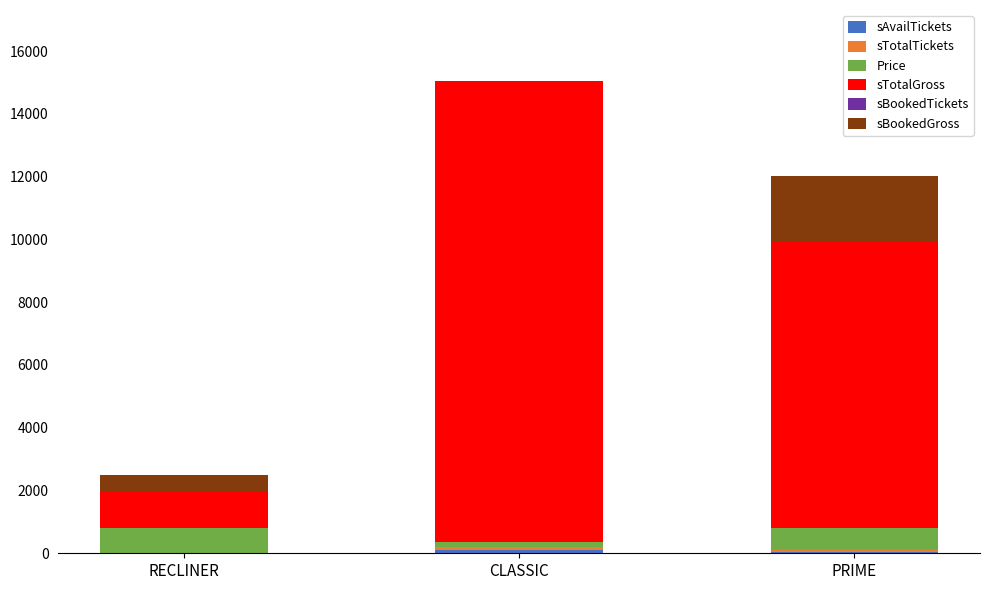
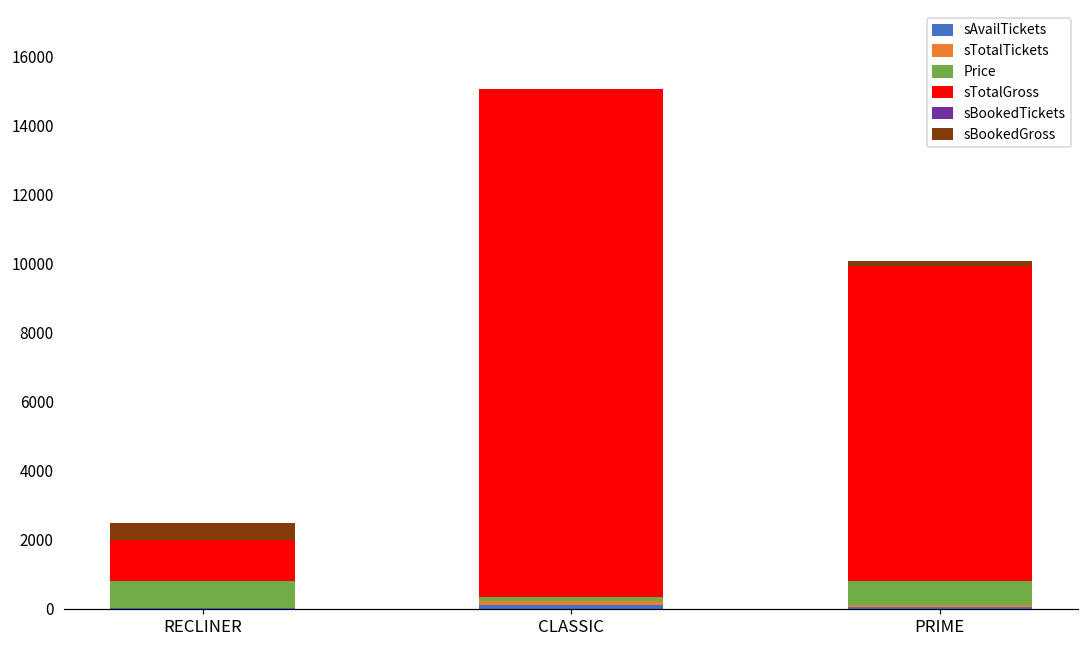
  {
    "sAvailTickets": {
      "CLASSIC": 100
    },
    "sTotalTickets": {
      "CLASSIC": 100
    },
    "Price": {
      "RECLINER": 800,
      "CLASSIC": 100,
      "PRIME": 700
    },
    "sBookedTickets": {
      "PRIME": 9100
    },
    "sBookedGross": {
      "RECLINER": 500,
      "CLASSIC": 0,
-     "PRIME": 2100
+     "PRIME": 200
    }
  }
